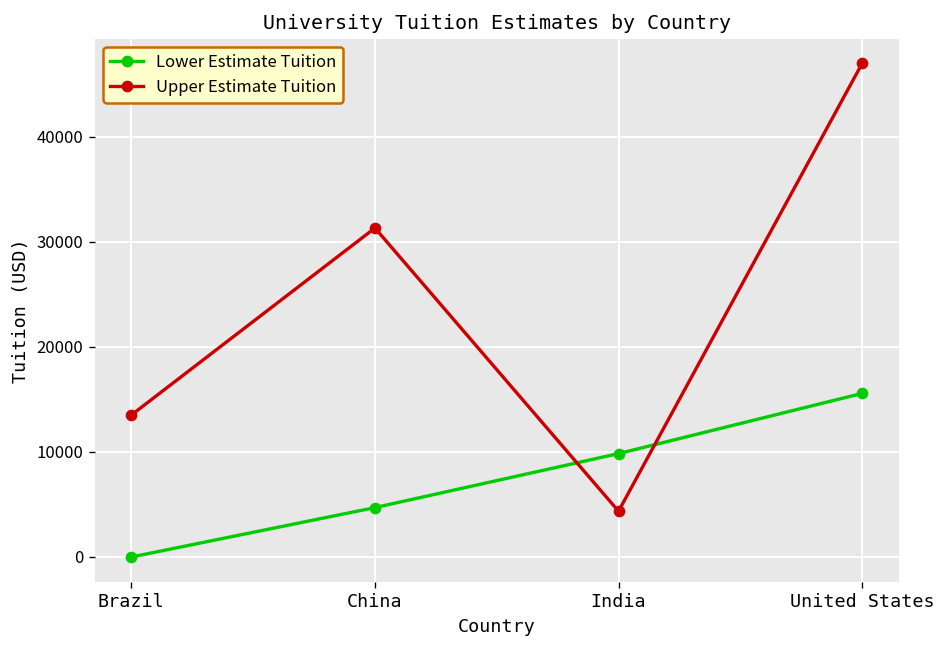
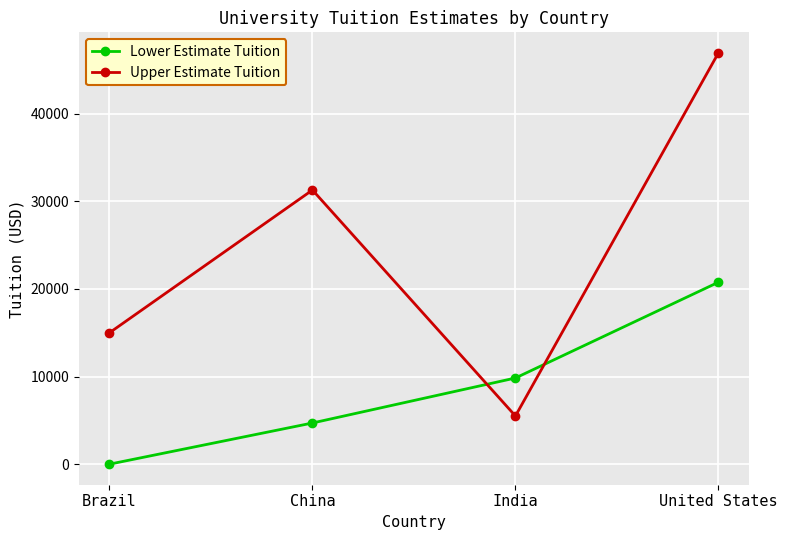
  {
    "Lower Estimate Tuition": {
      "Brazil": 0,
      "China": 5000,
      "India": 10000,
-     "United States": 16000
+     "United States": 21000
    },
    "Upper Estimate Tuition": {
-     "Brazil": 14000,
+     "Brazil": 15000,
      "China": 31000,
-     "India": 4000,
+     "India": 6000,
      "United States": 47000
    }
  }
